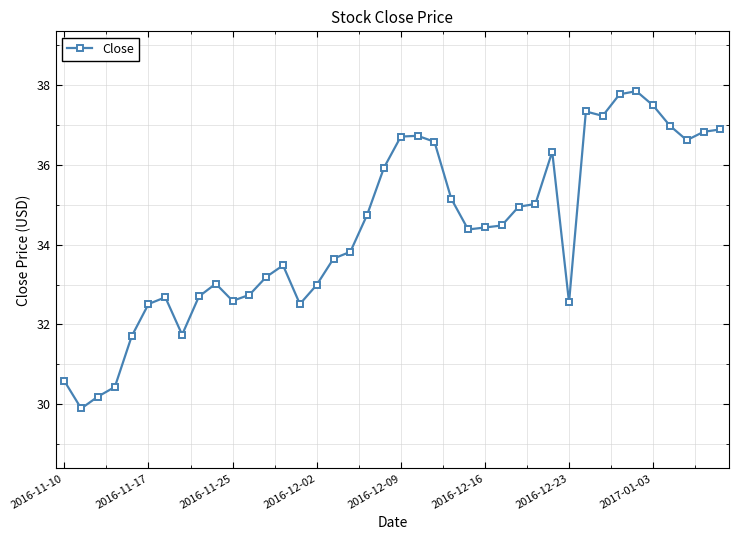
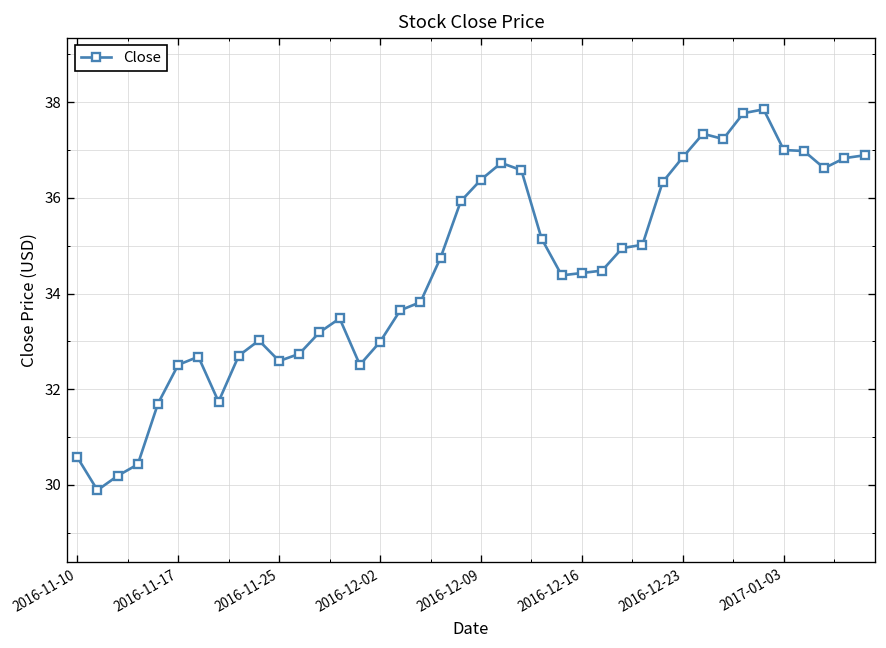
  {
    "2016-11-10": 30.6,
    "2016-11-17": 32.5,
    "2016-11-25": 32.6,
    "2016-12-02": 33.0,
-   "2016-12-09": 36.7,
+   "2016-12-09": 36.4,
    "2016-12-16": 34.4,
-   "2016-12-23": 32.6,
-   "2017-01-03": 37.5
+   "2016-12-23": 36.9,
+   "2017-01-03": 37.0
  }
